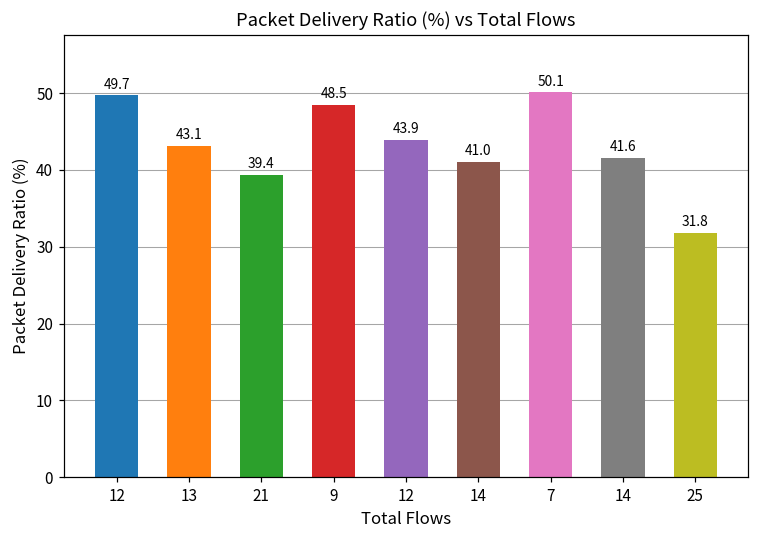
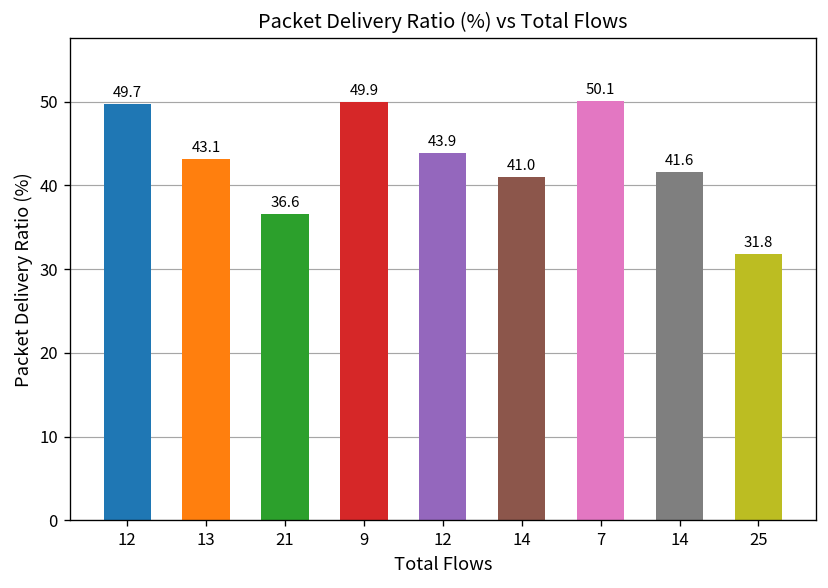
  {
    "13": 43.1,
-   "21": 39.4,
-   "9": 48.5,
+   "21": 36.6,
+   "9": 49.9,
    "7": 50.1,
    "25": 31.8
  }
